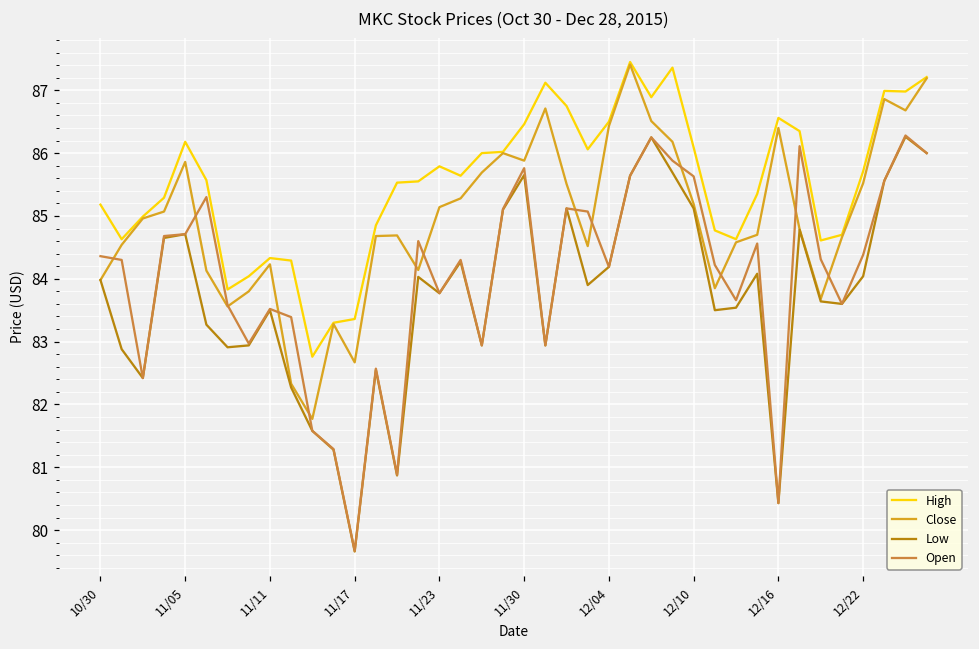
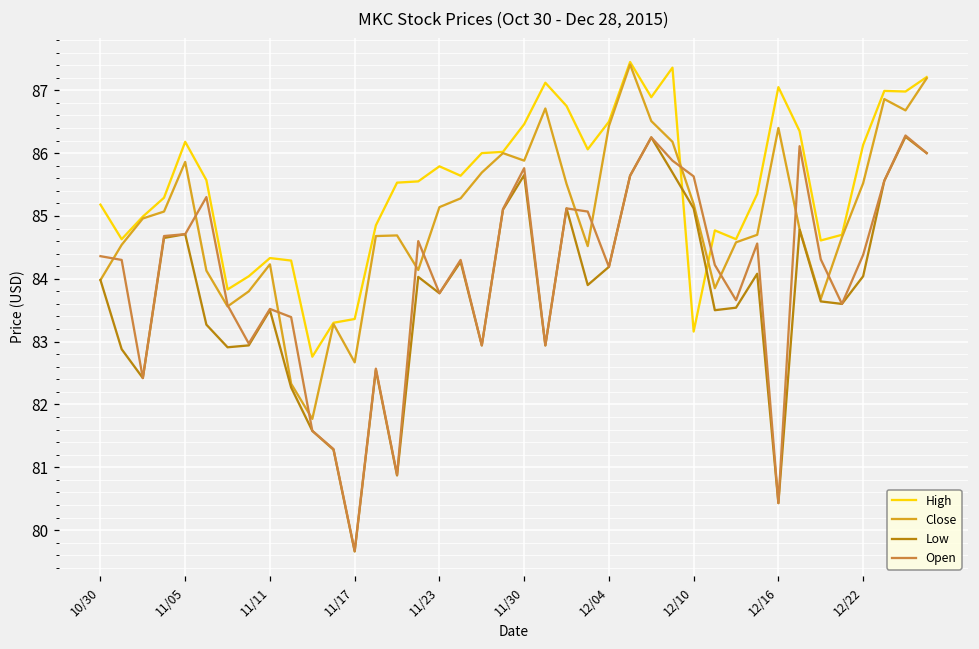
  {
    "High": {
      "10/30": 85.2,
      "11/05": 86.2,
      "11/11": 84.3,
      "11/17": 83.4,
      "11/23": 85.8,
      "11/30": 86.5,
      "12/04": 86.5,
-     "12/10": 86.1,
-     "12/16": 86.6,
-     "12/22": 85.7
+     "12/10": 83.2,
+     "12/16": 87.1,
+     "12/22": 86.1
    }
  }
